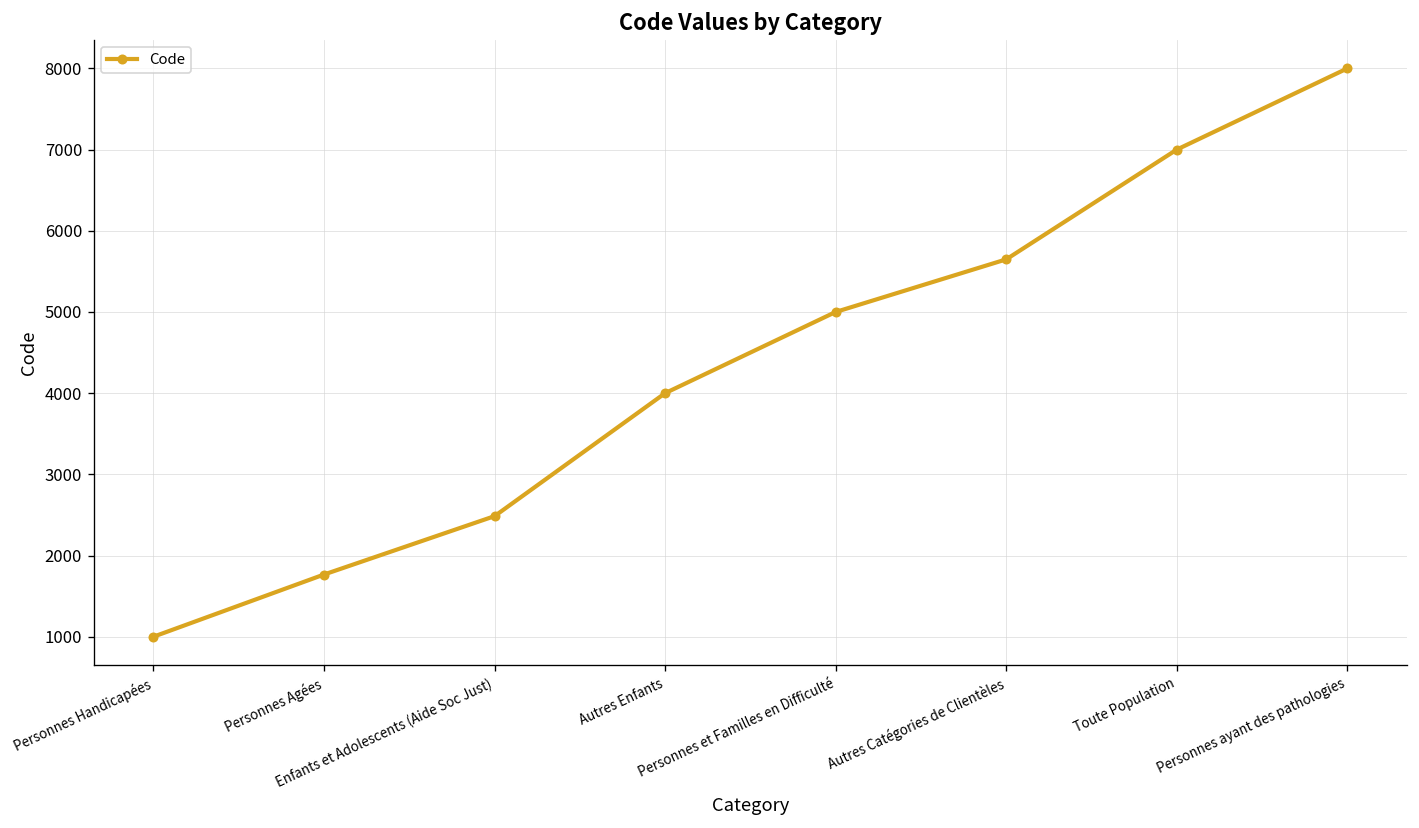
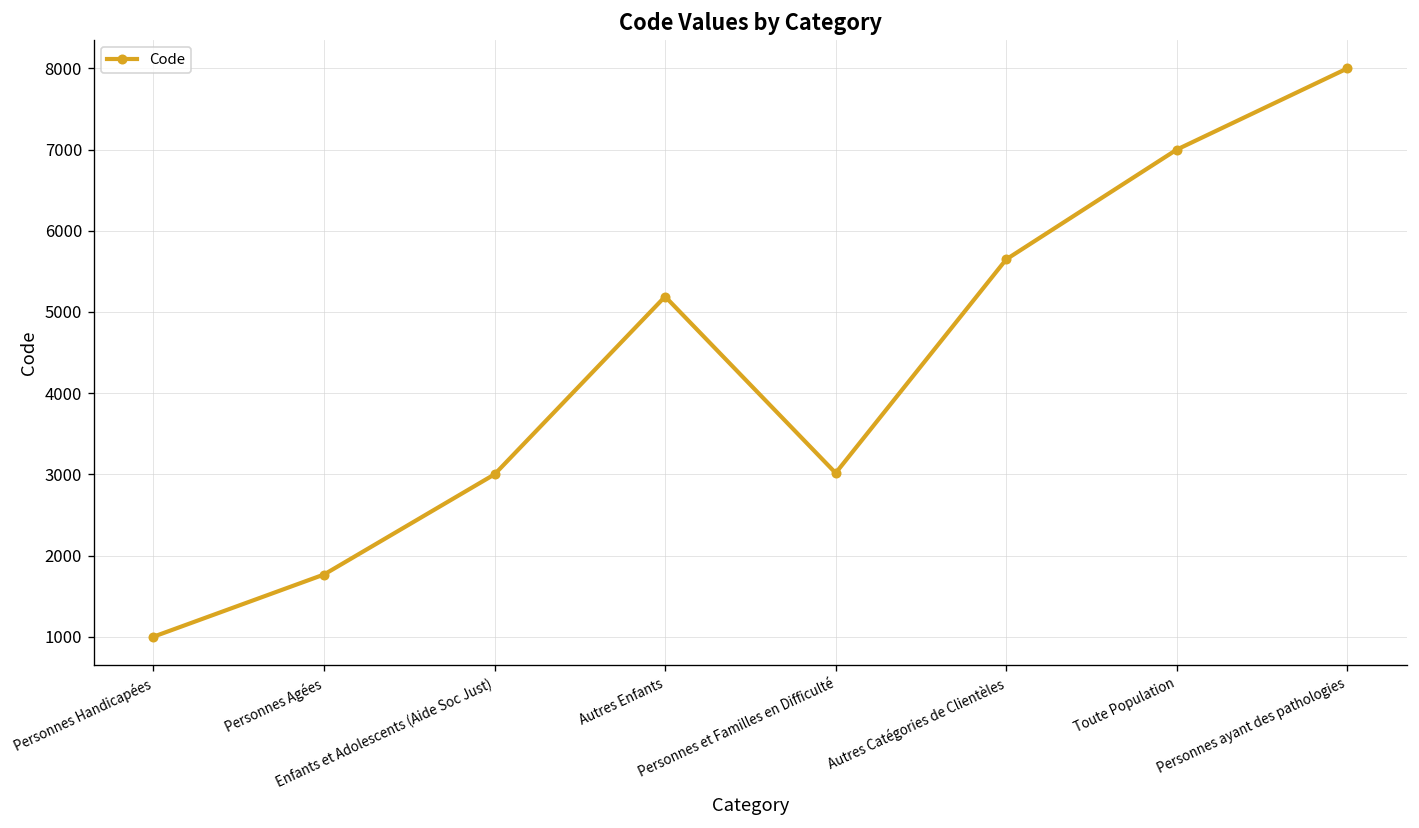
  {
    "Personnes Handicapées": 1000,
    "Personnes Agées": 1800,
-   "Enfants et Adolescents (Aide Soc Just)": 2500,
-   "Autres Enfants": 4000,
-   "Personnes et Familles en Difficulté": 5000,
+   "Enfants et Adolescents (Aide Soc Just)": 3000,
+   "Autres Enfants": 5200,
+   "Personnes et Familles en Difficulté": 3000,
    "Autres Catégories de Clientèles": 5600,
    "Toute Population": 7000,
    "Personnes ayant des pathologies": 8000
  }
